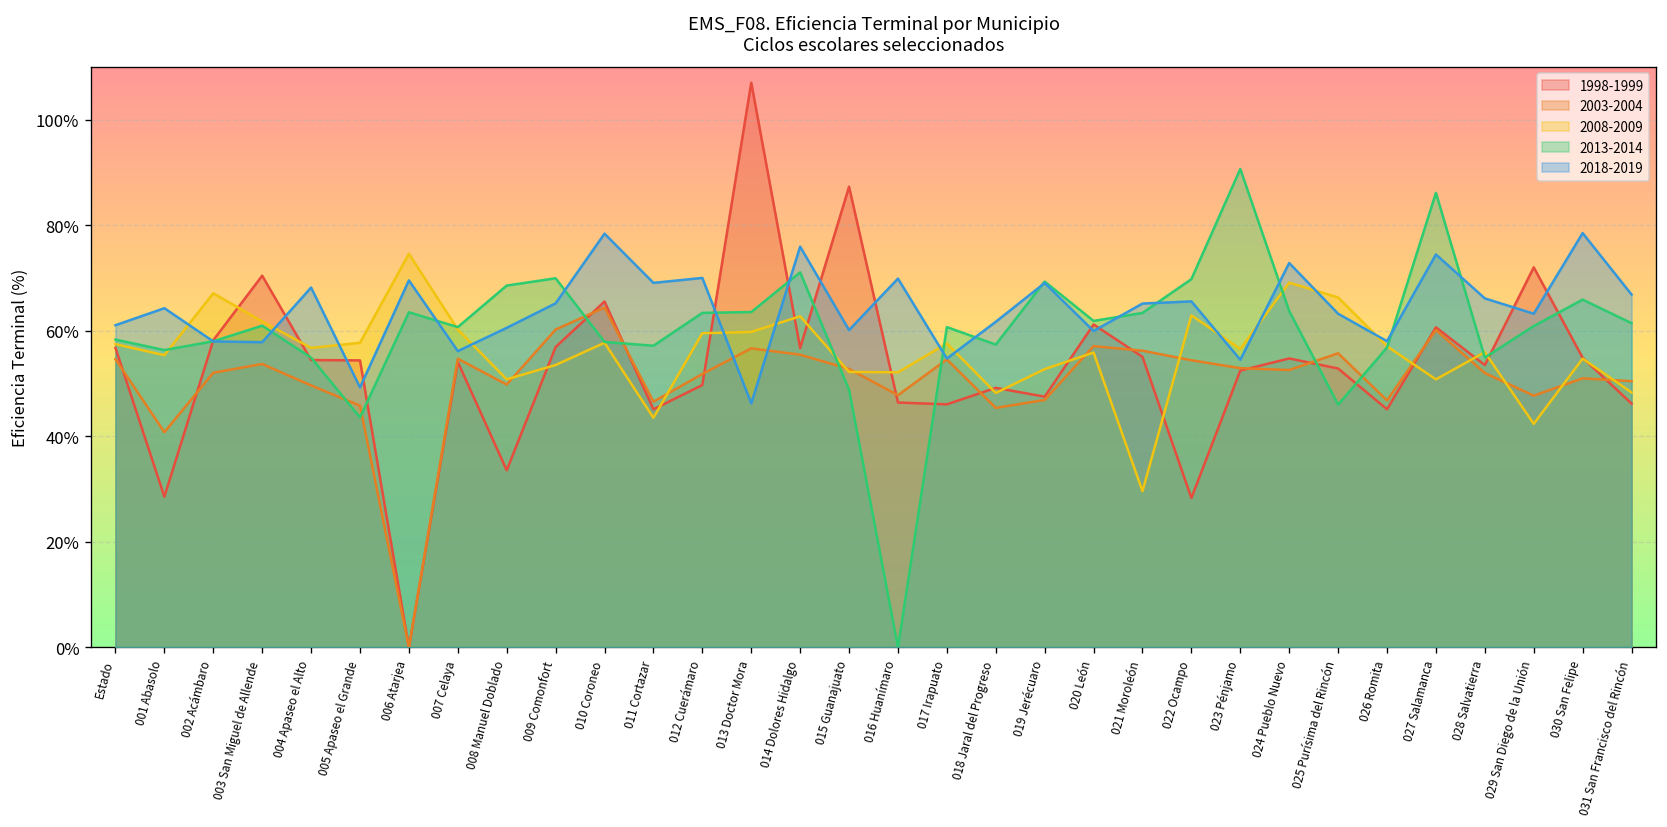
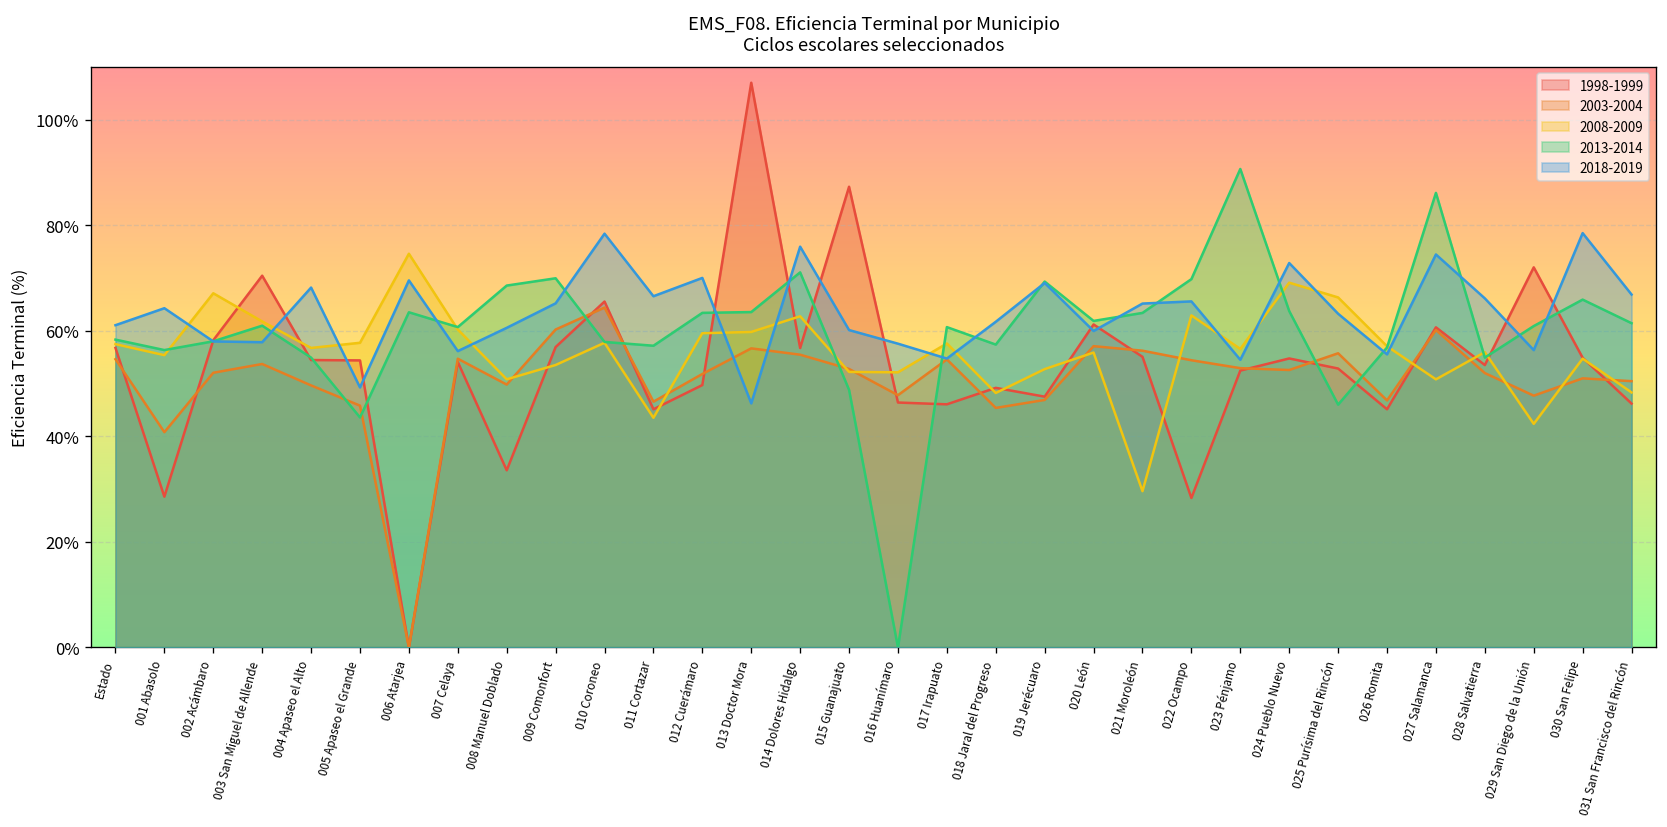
  {
    "2013-2014": {
      "Estado": "58%",
      "001 Abasolo": "56%",
      "003 San Miguel de Allende": "61%",
      "005 Apaseo el Grande": "44%",
      "006 Atarjea": "63%",
      "008 Manuel Doblado": "69%",
      "009 Comonfort": "70%",
      "011 Cortazar": "57%",
      "012 Cuerámaro": "63%",
      "013 Doctor Mora": "64%",
      "014 Dolores Hidalgo": "71%",
      "015 Guanajuato": "49%",
      "016 Huanímaro": "0%",
      "017 Irapuato": "61%",
      "018 Jaral del Progreso": "57%",
      "020 León": "62%",
      "021 Moroleón": "63%",
      "022 Ocampo": "70%",
      "023 Pénjamo": "91%",
      "024 Pueblo Nuevo": "64%",
      "025 Purísima del Rincón": "46%",
      "027 Salamanca": "86%",
      "028 Salvatierra": "55%",
      "029 San Diego de la Unión": "61%",
      "030 San Felipe": "66%",
      "031 San Francisco del Rincón": "61%"
    },
    "2018-2019": {
      "Estado": "61%",
      "001 Abasolo": "64%",
      "003 San Miguel de Allende": "58%",
      "004 Apaseo el Alto": "68%",
      "005 Apaseo el Grande": "49%",
      "006 Atarjea": "70%",
      "007 Celaya": "56%",
      "008 Manuel Doblado": "61%",
      "009 Comonfort": "65%",
      "010 Coroneo": "78%",
-     "011 Cortazar": "69%",
+     "011 Cortazar": "67%",
      "012 Cuerámaro": "70%",
      "013 Doctor Mora": "46%",
      "014 Dolores Hidalgo": "76%",
      "015 Guanajuato": "60%",
-     "016 Huanímaro": "70%",
+     "016 Huanímaro": "58%",
      "018 Jaral del Progreso": "62%",
      "020 León": "60%",
      "021 Moroleón": "65%",
      "022 Ocampo": "66%",
      "023 Pénjamo": "54%",
      "024 Pueblo Nuevo": "73%",
      "025 Purísima del Rincón": "63%",
-     "026 Romita": "58%",
+     "026 Romita": "56%",
      "027 Salamanca": "74%",
      "028 Salvatierra": "66%",
-     "029 San Diego de la Unión": "63%",
+     "029 San Diego de la Unión": "56%",
      "030 San Felipe": "78%",
      "031 San Francisco del Rincón": "67%"
    }
  }
